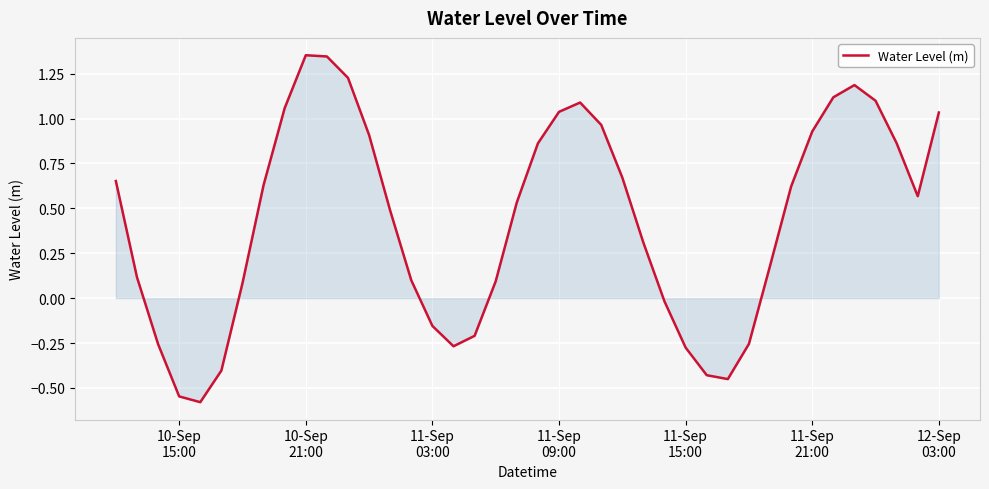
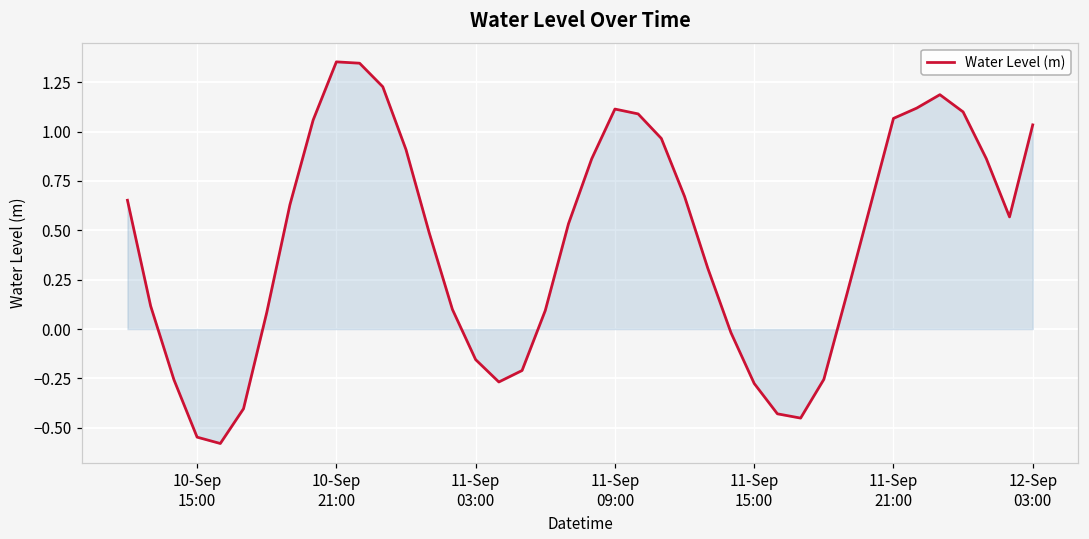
  {
    "Water Level (m)": {
      "10-Sep 15:00": -0.55,
      "11-Sep 03:00": -0.15,
-     "11-Sep 09:00": 1.04,
+     "11-Sep 09:00": 1.11,
      "11-Sep 15:00": -0.28,
-     "11-Sep 21:00": 0.93
+     "11-Sep 21:00": 1.07
    }
  }
